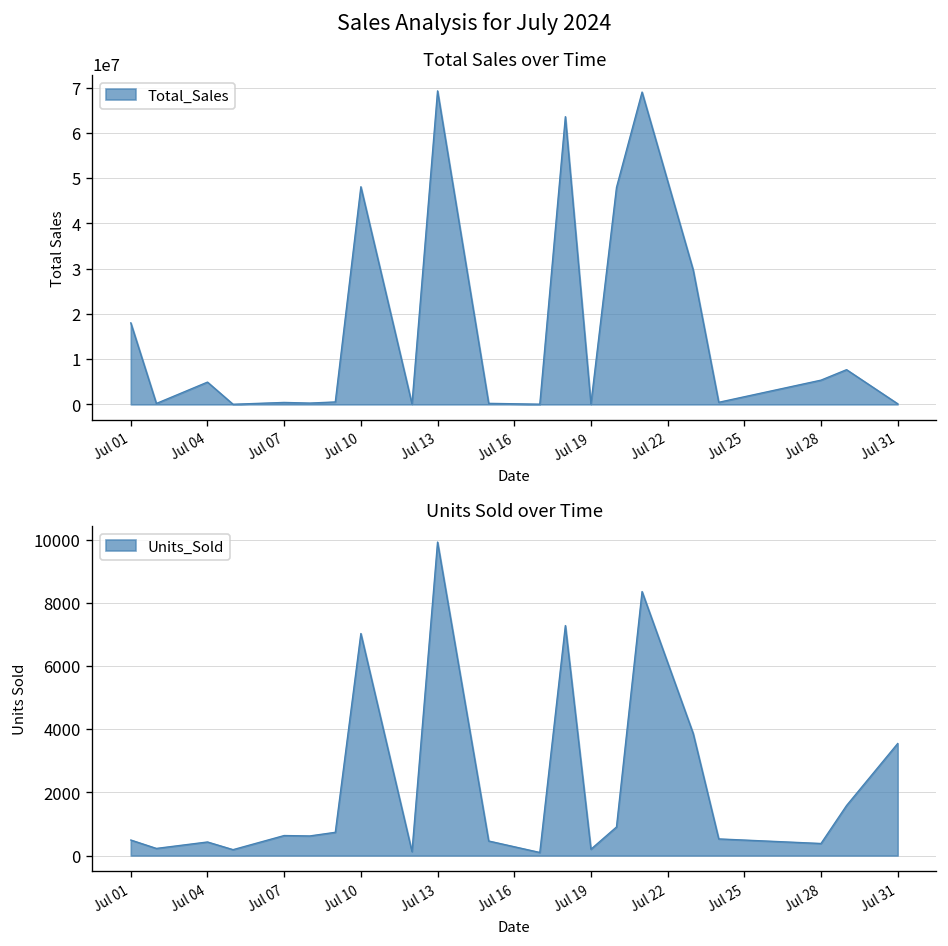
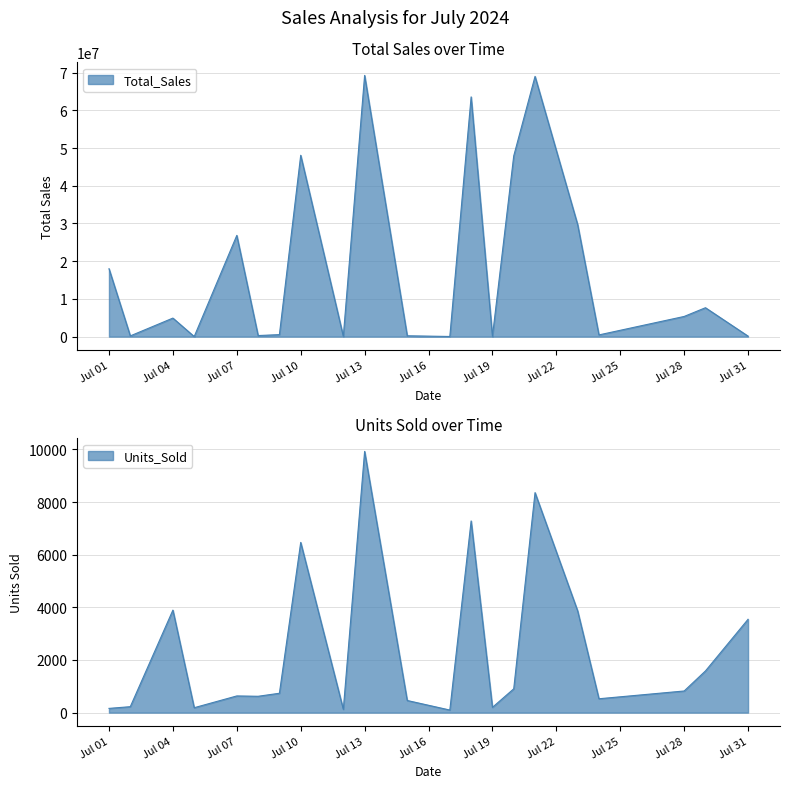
  {
    "Total Sales over Time": {
      "Jul 01": 18000000,
      "Jul 04": 5000000,
-     "Jul 07": 0,
+     "Jul 07": 27000000,
      "Jul 10": 48000000,
      "Jul 13": 69000000,
      "Jul 19": 0,
      "Jul 28": 5000000,
      "Jul 31": 0
    },
    "Units Sold over Time": {
-     "Jul 01": 500,
-     "Jul 04": 400,
+     "Jul 01": 200,
+     "Jul 04": 3900,
      "Jul 07": 600,
-     "Jul 10": 7000,
+     "Jul 10": 6500,
      "Jul 13": 9900,
      "Jul 19": 200,
-     "Jul 28": 400,
+     "Jul 28": 800,
      "Jul 31": 3500
    }
  }
